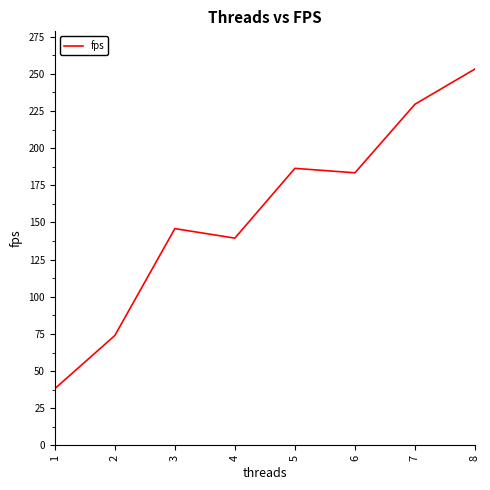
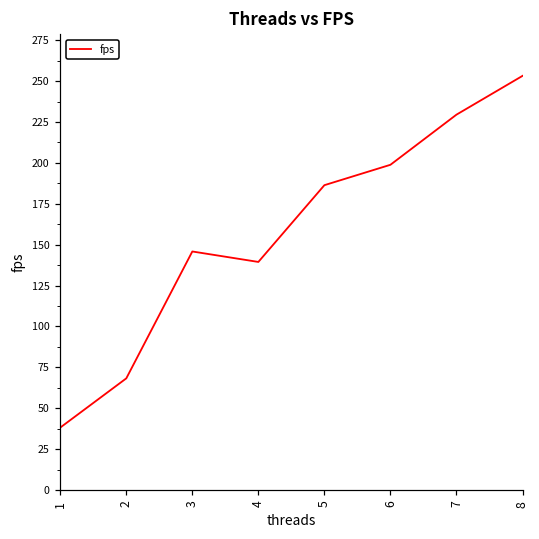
  {
    "1": 38,
-   "2": 74,
+   "2": 68,
    "3": 146,
    "4": 139,
    "5": 186,
-   "6": 183,
+   "6": 199,
    "7": 230,
    "8": 253
  }
